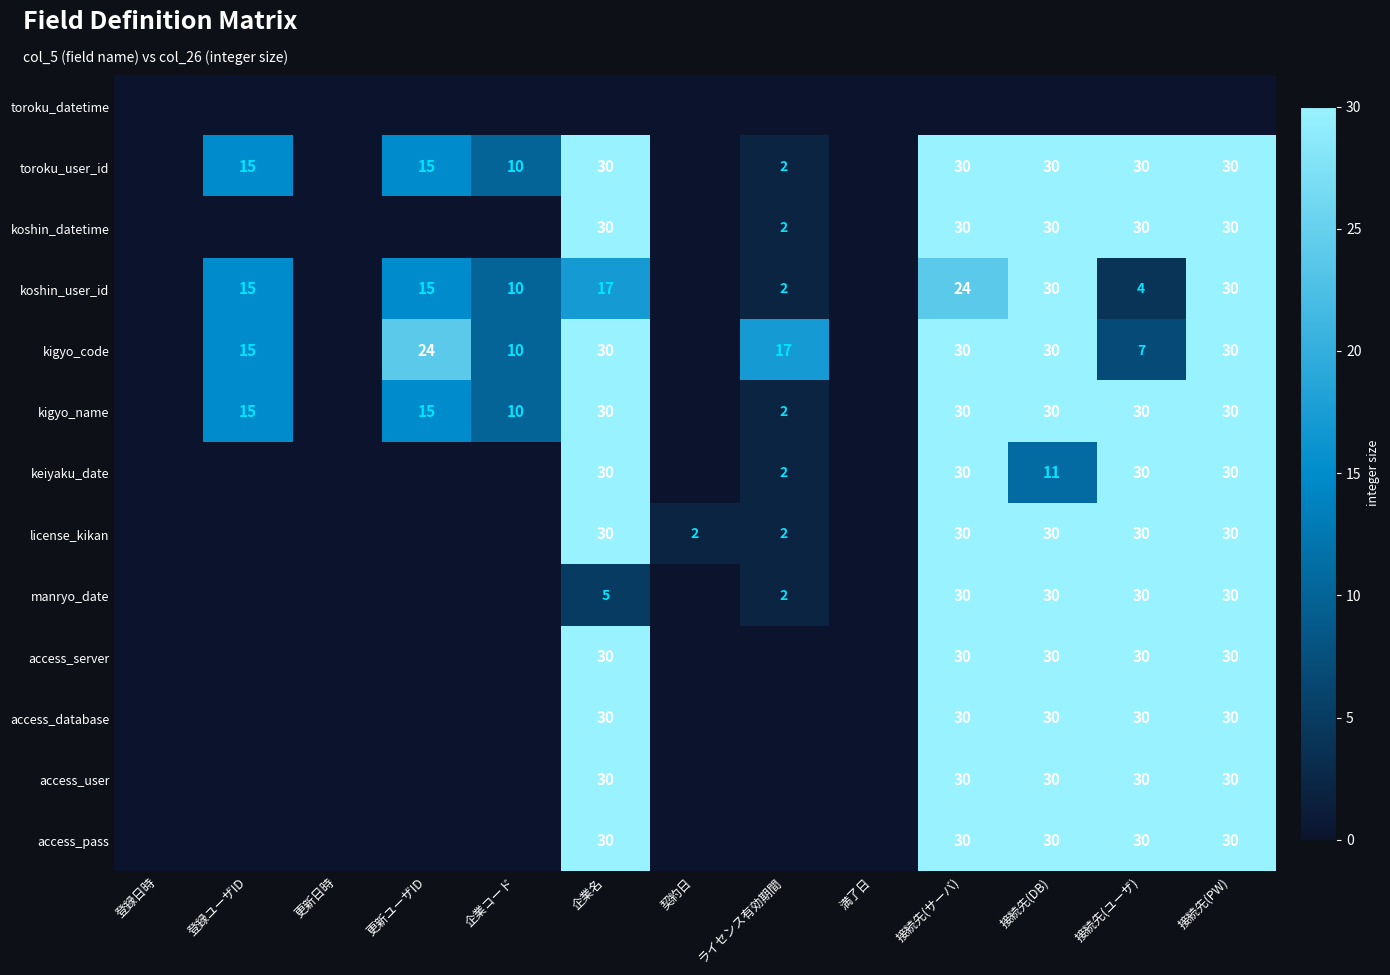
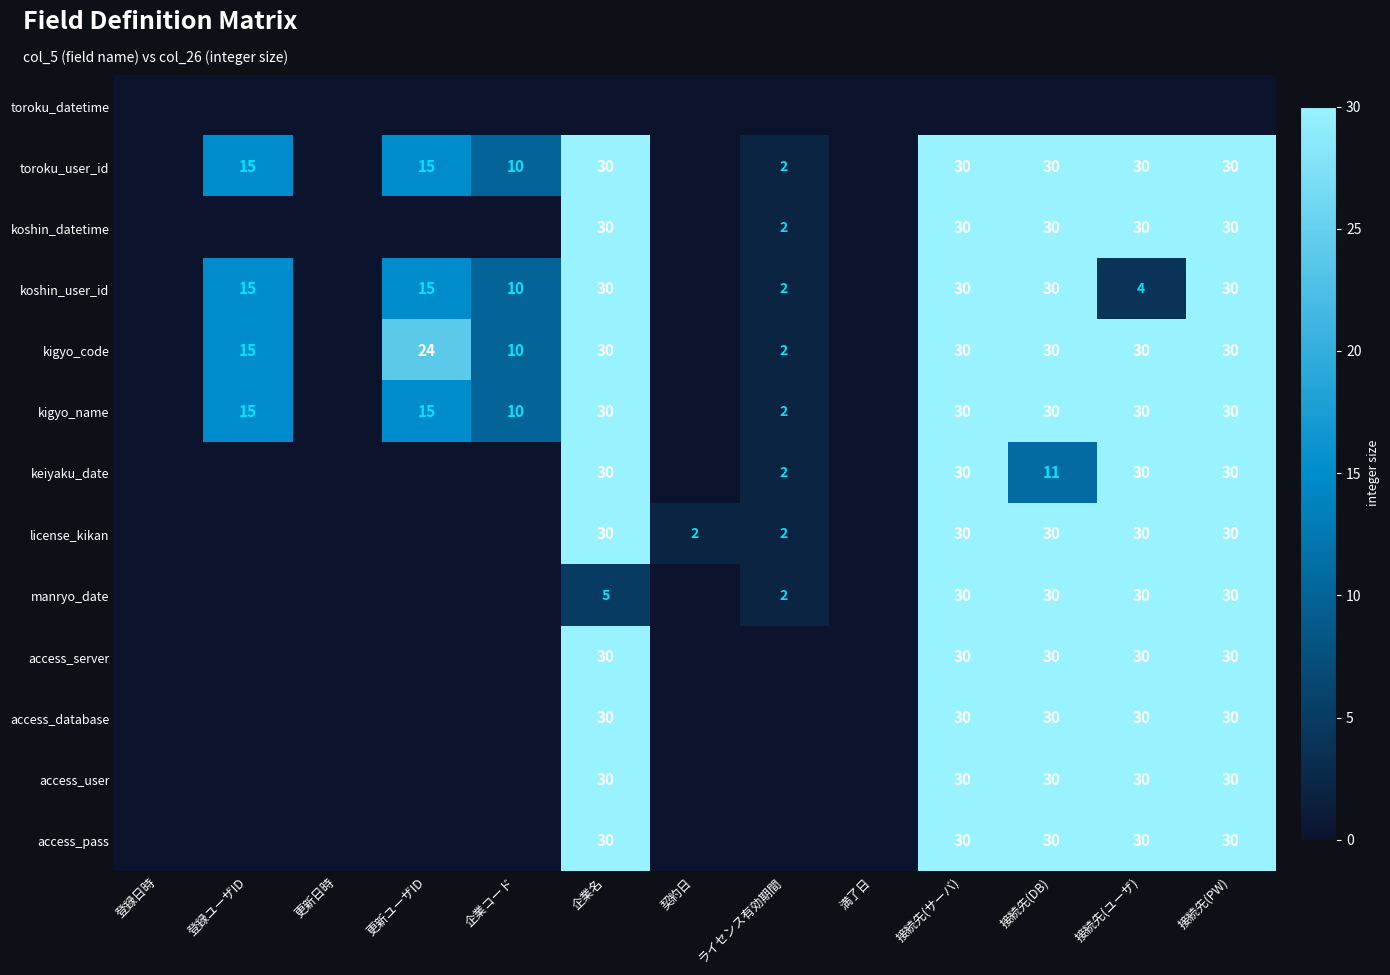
  {
    "toroku_user_id": {
      "登録ユーザID": 15,
      "更新ユーザID": 15,
      "企業コード": 10,
      "企業名": 30,
      "ライセンス有効期間": 2,
      "接続先(サーバ)": 30,
      "接続先(DB)": 30,
      "接続先(ユーザ)": 30,
      "接続先(PW)": 30
    },
    "koshin_datetime": {
      "企業名": 30,
      "ライセンス有効期間": 2,
      "接続先(サーバ)": 30,
      "接続先(DB)": 30,
      "接続先(ユーザ)": 30,
      "接続先(PW)": 30
    },
    "koshin_user_id": {
      "登録ユーザID": 15,
      "更新ユーザID": 15,
      "企業コード": 10,
-     "企業名": 17,
+     "企業名": 30,
      "ライセンス有効期間": 2,
-     "接続先(サーバ)": 24,
+     "接続先(サーバ)": 30,
      "接続先(DB)": 30,
      "接続先(ユーザ)": 4,
      "接続先(PW)": 30
    },
    "kigyo_code": {
      "登録ユーザID": 15,
      "更新ユーザID": 24,
      "企業コード": 10,
      "企業名": 30,
-     "ライセンス有効期間": 17,
+     "ライセンス有効期間": 2,
      "接続先(サーバ)": 30,
      "接続先(DB)": 30,
-     "接続先(ユーザ)": 7,
+     "接続先(ユーザ)": 30,
      "接続先(PW)": 30
    },
    "kigyo_name": {
      "登録ユーザID": 15,
      "更新ユーザID": 15,
      "企業コード": 10,
      "企業名": 30,
      "ライセンス有効期間": 2,
      "接続先(サーバ)": 30,
      "接続先(DB)": 30,
      "接続先(ユーザ)": 30,
      "接続先(PW)": 30
    },
    "keiyaku_date": {
      "企業名": 30,
      "ライセンス有効期間": 2,
      "接続先(サーバ)": 30,
      "接続先(DB)": 11,
      "接続先(ユーザ)": 30,
      "接続先(PW)": 30
    },
    "license_kikan": {
      "企業名": 30,
      "契約日": 2,
      "ライセンス有効期間": 2,
      "接続先(サーバ)": 30,
      "接続先(DB)": 30,
      "接続先(ユーザ)": 30,
      "接続先(PW)": 30
    },
    "manryo_date": {
      "企業名": 5,
      "ライセンス有効期間": 2,
      "接続先(サーバ)": 30,
      "接続先(DB)": 30,
      "接続先(ユーザ)": 30,
      "接続先(PW)": 30
    },
    "access_server": {
      "企業名": 30,
      "接続先(サーバ)": 30,
      "接続先(DB)": 30,
      "接続先(ユーザ)": 30,
      "接続先(PW)": 30
    },
    "access_database": {
      "企業名": 30,
      "接続先(サーバ)": 30,
      "接続先(DB)": 30,
      "接続先(ユーザ)": 30,
      "接続先(PW)": 30
    },
    "access_user": {
      "企業名": 30,
      "接続先(サーバ)": 30,
      "接続先(DB)": 30,
      "接続先(ユーザ)": 30,
      "接続先(PW)": 30
    },
    "access_pass": {
      "企業名": 30,
      "接続先(サーバ)": 30,
      "接続先(DB)": 30,
      "接続先(ユーザ)": 30,
      "接続先(PW)": 30
    }
  }
